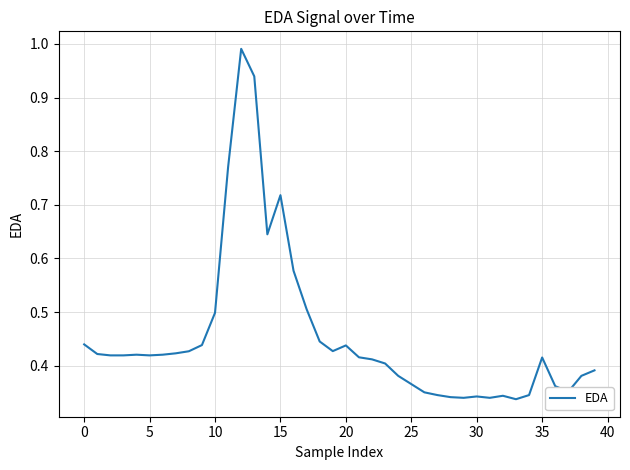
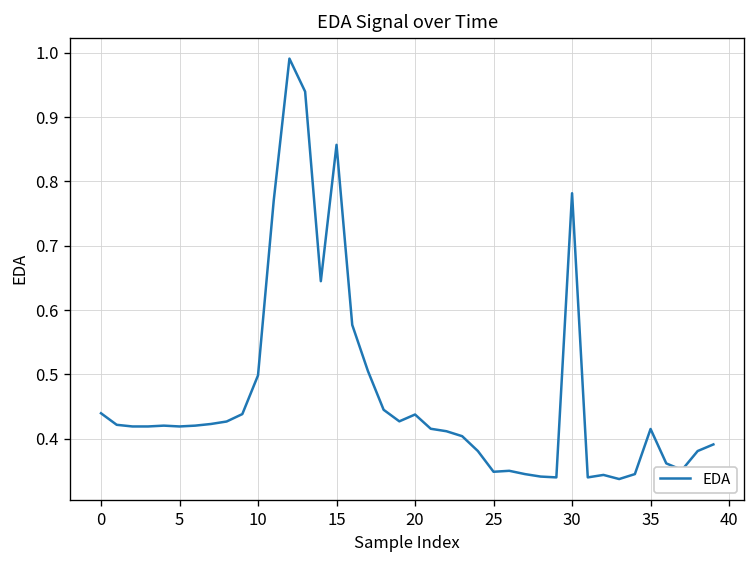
  {
    "0": 0.44,
    "5": 0.42,
    "10": 0.50,
-   "15": 0.72,
+   "15": 0.86,
    "20": 0.44,
-   "25": 0.37,
-   "30": 0.34,
+   "25": 0.35,
+   "30": 0.78,
    "35": 0.42
  }
